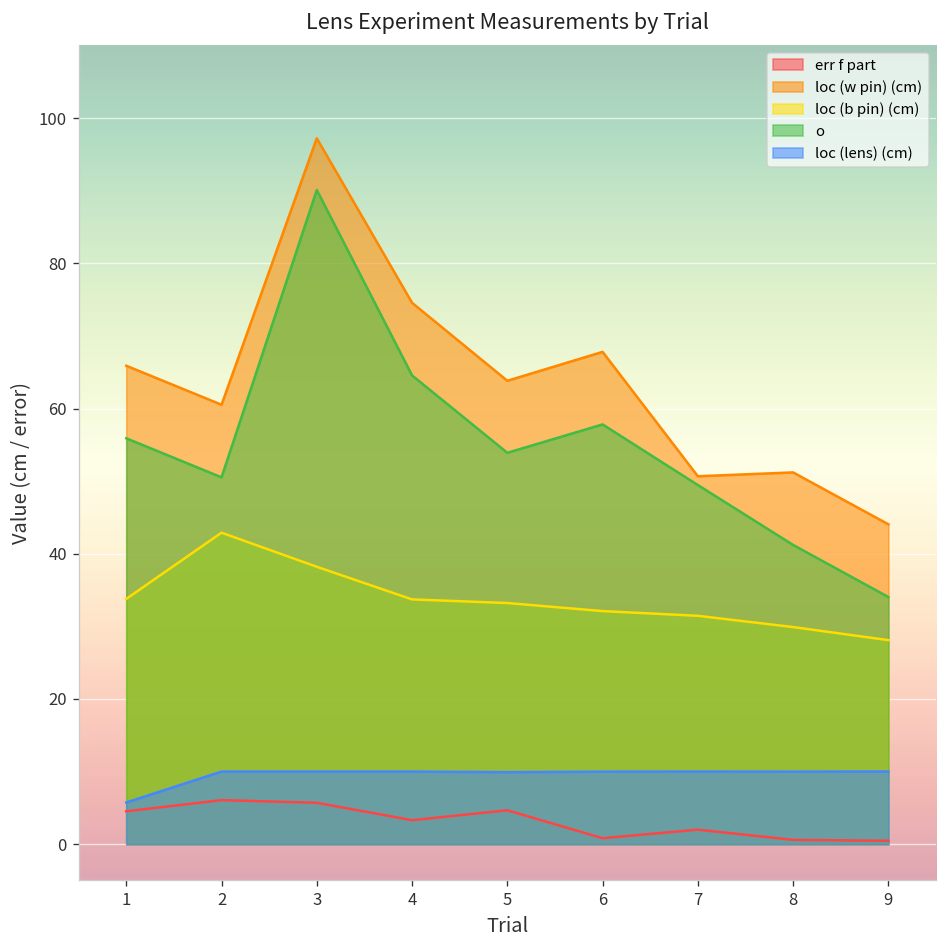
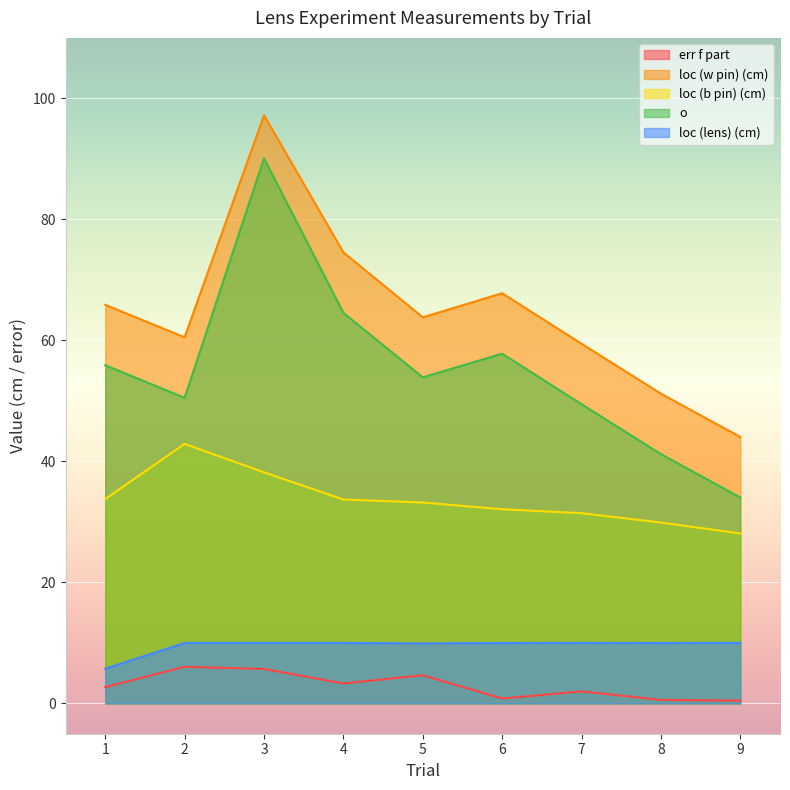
  {
    "err f part": {
-     "1": 5,
+     "1": 3,
      "2": 6,
      "3": 6,
      "4": 3,
      "5": 5,
      "6": 1,
      "7": 2,
      "8": 1,
      "9": 0
    },
    "loc (w pin) (cm)": {
      "1": 66,
      "2": 61,
      "3": 97,
      "4": 75,
      "5": 64,
      "6": 68,
-     "7": 51,
+     "7": 59,
      "8": 51,
      "9": 44
    },
    "loc (b pin) (cm)": {
      "1": 34,
      "2": 43,
      "3": 38,
      "4": 34,
      "5": 33,
      "6": 32,
      "7": 31,
      "8": 30,
      "9": 28
    },
    "o": {
      "1": 56,
      "2": 51,
      "3": 90,
      "4": 65,
      "5": 54,
      "6": 58,
      "7": 49,
      "8": 41,
      "9": 34
    },
    "loc (lens) (cm)": {
      "1": 6,
      "2": 10,
      "3": 10,
      "4": 10,
      "5": 10,
      "6": 10,
      "7": 10,
      "8": 10,
      "9": 10
    }
  }
